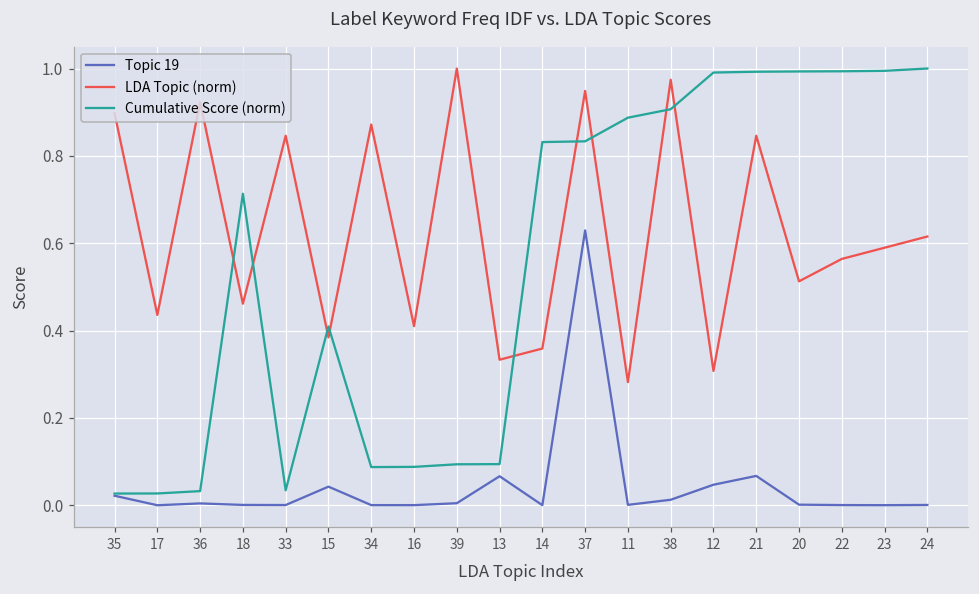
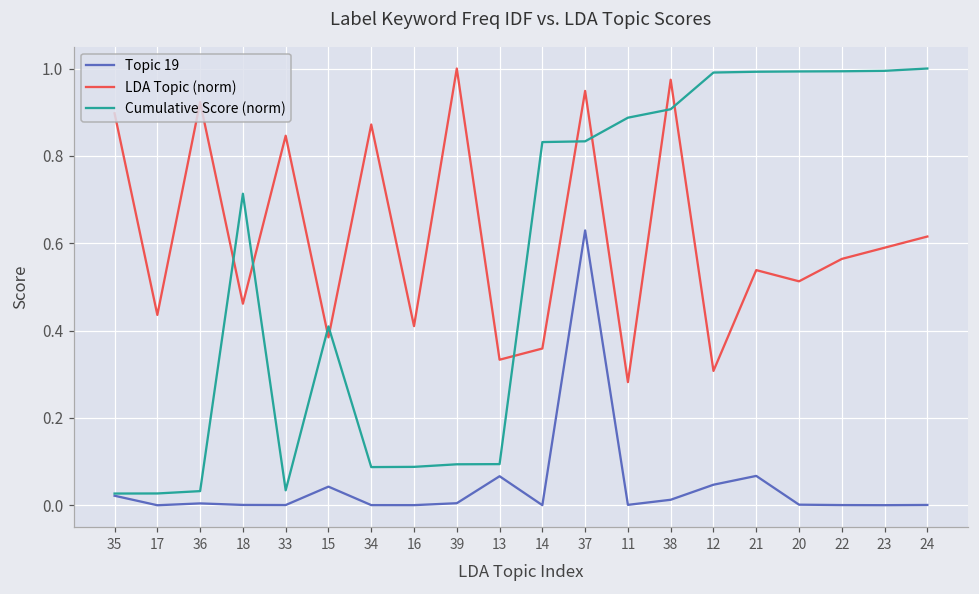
  {
    "Topic 19": {
      "17": 0.00,
      "36": 0.00,
      "18": 0.00,
      "33": 0.00,
      "15": 0.04,
      "34": 0.00,
      "16": 0.00,
      "39": 0.00,
      "13": 0.07,
      "14": 0.00,
      "37": 0.63,
      "11": 0.00,
      "38": 0.01,
      "12": 0.05,
      "21": 0.07,
      "20": 0.00,
      "22": 0.00,
      "23": 0.00,
      "24": 0.00
    },
    "LDA Topic (norm)": {
      "17": 0.44,
      "18": 0.46,
      "33": 0.85,
      "15": 0.38,
      "34": 0.87,
      "16": 0.41,
      "39": 1.00,
      "13": 0.33,
      "14": 0.36,
      "37": 0.95,
      "11": 0.28,
      "38": 0.97,
      "12": 0.31,
-     "21": 0.85,
+     "21": 0.54,
      "20": 0.51,
      "22": 0.56,
      "23": 0.59,
      "24": 0.62
    },
    "Cumulative Score (norm)": {
      "17": 0.03,
      "36": 0.03,
      "18": 0.71,
      "33": 0.03,
      "15": 0.41,
      "34": 0.09,
      "16": 0.09,
      "39": 0.09,
      "13": 0.09,
      "14": 0.83,
      "37": 0.83,
      "11": 0.89,
      "38": 0.91,
      "12": 0.99,
      "21": 0.99,
      "20": 0.99,
      "22": 0.99,
      "23": 0.99,
      "24": 1.00
    }
  }
